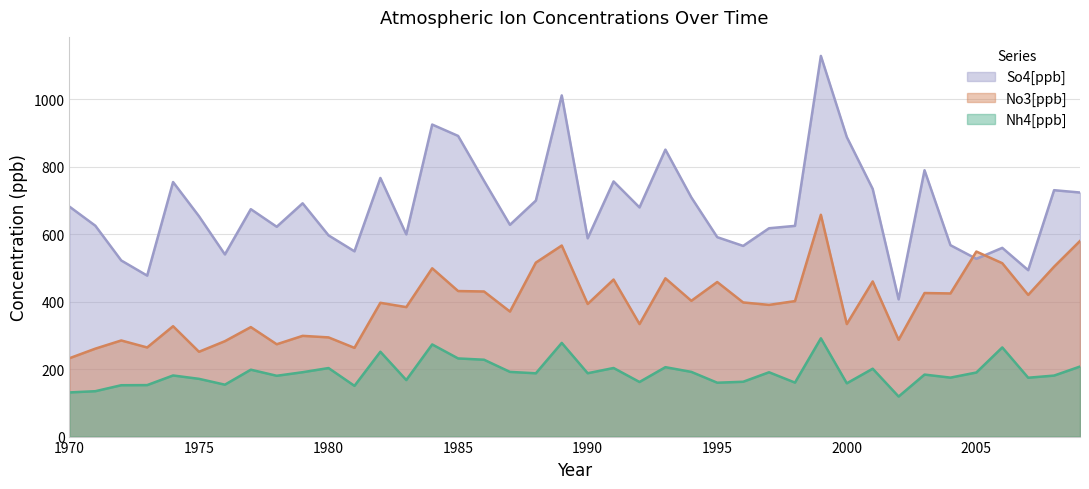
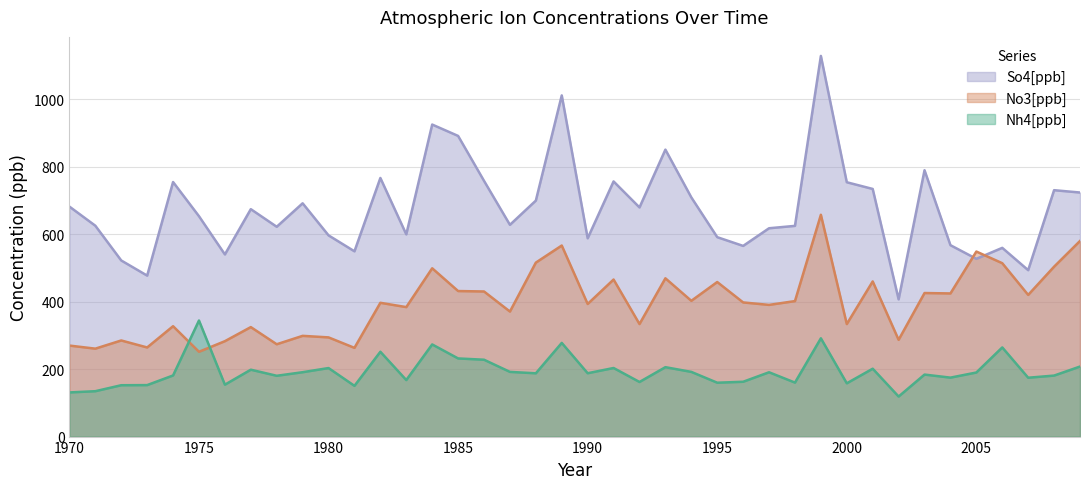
  {
    "So4[ppb]": {
      "1970": 680,
      "1975": 650,
      "1980": 600,
      "1985": 890,
      "1990": 590,
      "1995": 590,
-     "2000": 890,
+     "2000": 750,
      "2005": 530
    },
    "No3[ppb]": {
-     "1970": 230,
+     "1970": 270,
      "1975": 250,
      "1980": 290,
      "1985": 430,
      "1990": 390,
      "1995": 460,
      "2000": 330,
      "2005": 550
    },
    "Nh4[ppb]": {
      "1970": 130,
-     "1975": 170,
+     "1975": 340,
      "1980": 200,
      "1985": 230,
      "1990": 190,
      "1995": 160,
      "2000": 160,
      "2005": 190
    }
  }
